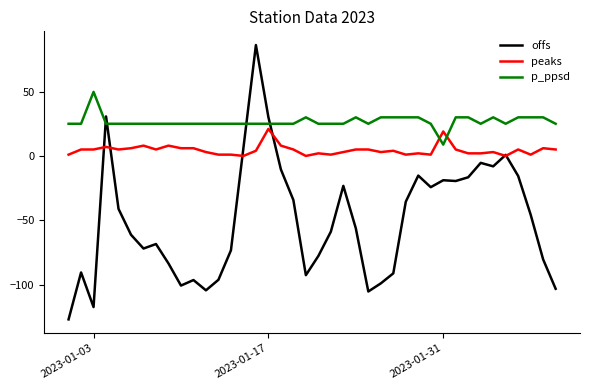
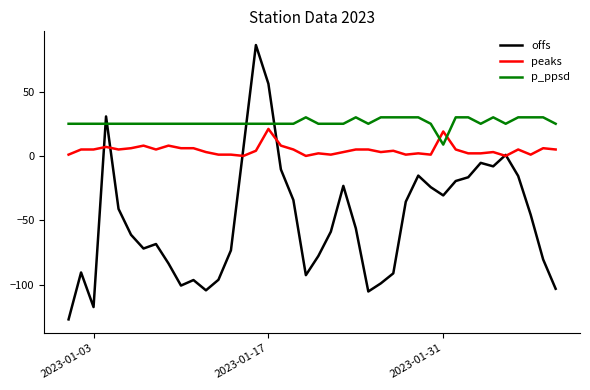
  {
    "offs": {
      "2023-01-03": -118,
-     "2023-01-17": 30,
-     "2023-01-31": -19
+     "2023-01-17": 56,
+     "2023-01-31": -31
    },
    "peaks": {
      "2023-01-03": 5,
      "2023-01-17": 21,
      "2023-01-31": 19
    },
    "p_ppsd": {
-     "2023-01-03": 50,
+     "2023-01-03": 25,
      "2023-01-17": 25,
      "2023-01-31": 9
    }
  }
